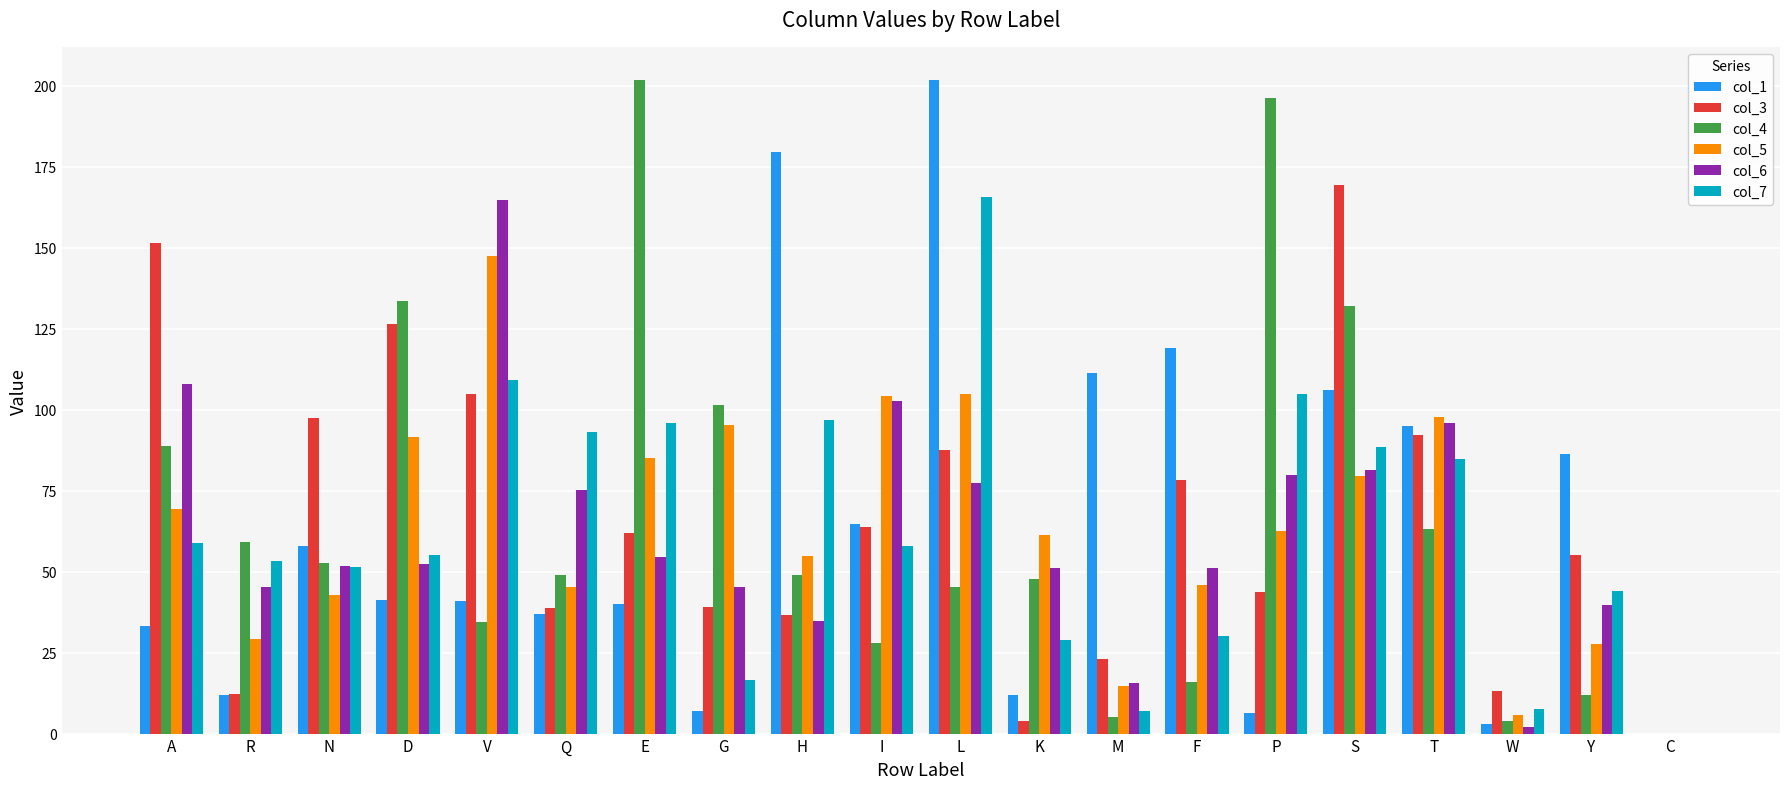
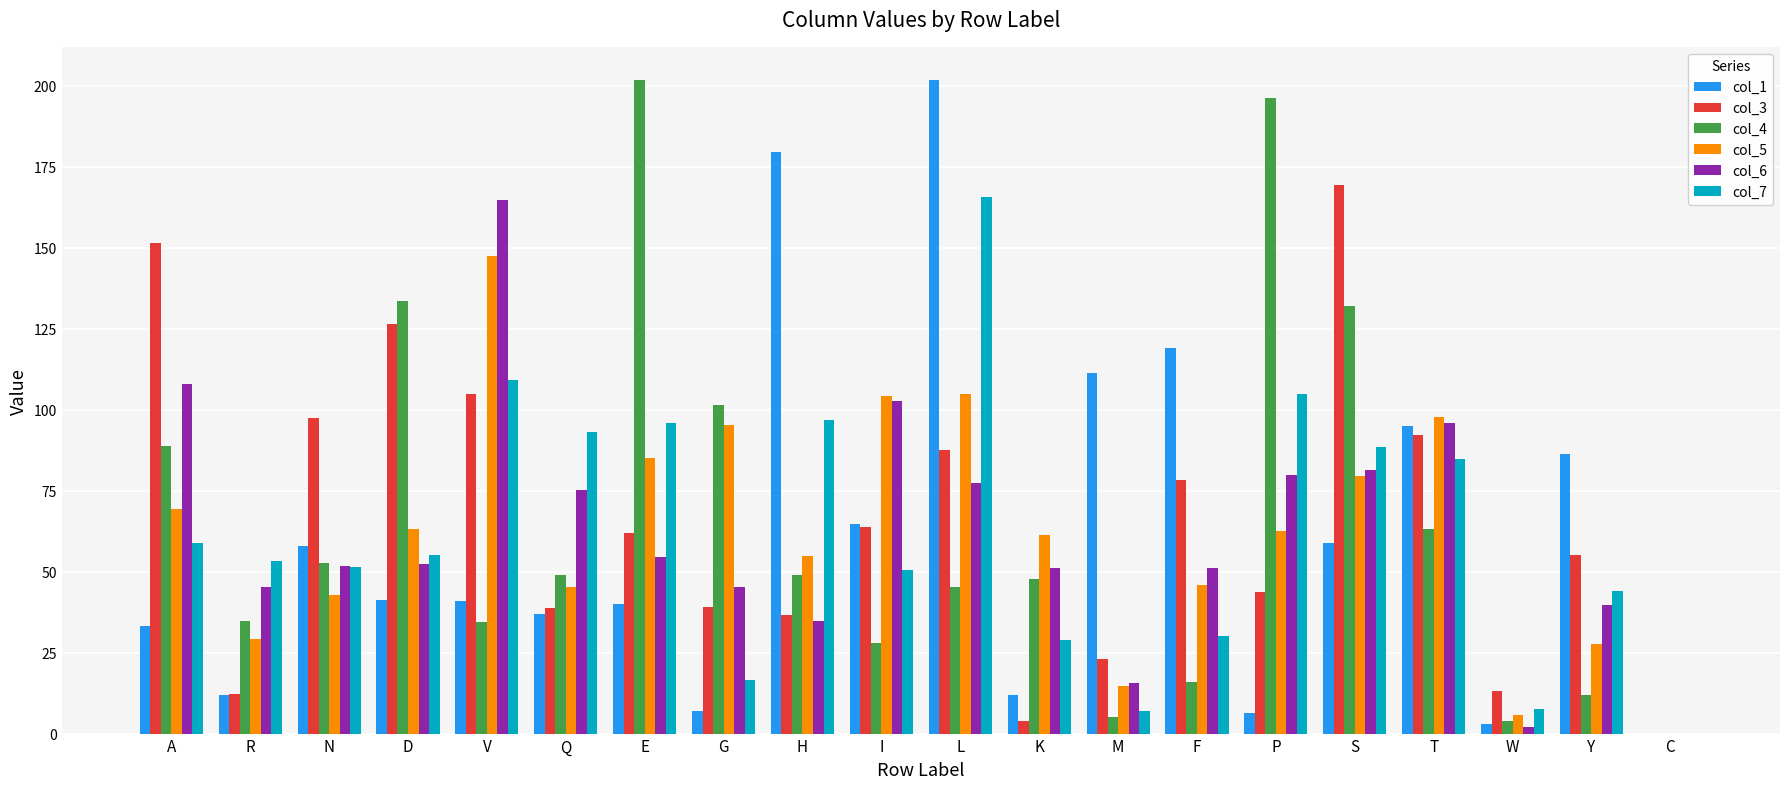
  {
    "col_1": {
      "A": 33,
      "R": 12,
      "N": 58,
      "D": 41,
      "V": 41,
      "Q": 37,
      "E": 40,
      "G": 7,
      "H": 179,
      "I": 65,
      "L": 202,
      "K": 12,
      "M": 111,
      "F": 119,
      "P": 6,
-     "S": 106,
+     "S": 59,
      "T": 95,
      "W": 3,
      "Y": 86,
      "C": 0
    },
    "col_3": {
      "A": 151,
      "R": 12,
      "N": 98,
      "D": 126,
      "V": 105,
      "Q": 39,
      "E": 62,
      "G": 39,
      "H": 36,
      "I": 64,
      "L": 88,
      "K": 4,
      "M": 23,
      "F": 78,
      "P": 44,
      "S": 169,
      "T": 92,
      "W": 13,
      "Y": 55,
      "C": 0
    },
    "col_4": {
      "A": 89,
-     "R": 59,
+     "R": 35,
      "N": 53,
      "D": 134,
      "V": 35,
      "Q": 49,
      "E": 202,
      "G": 101,
      "H": 49,
      "I": 28,
      "L": 45,
      "K": 48,
      "M": 5,
      "F": 16,
      "P": 196,
      "S": 132,
      "T": 63,
      "W": 4,
      "Y": 12,
      "C": 0
    },
    "col_5": {
      "A": 69,
      "R": 29,
      "N": 43,
-     "D": 91,
+     "D": 63,
      "V": 147,
      "Q": 45,
      "E": 85,
      "G": 95,
      "H": 55,
      "I": 104,
      "L": 105,
      "K": 61,
      "M": 15,
      "F": 46,
      "P": 62,
      "S": 80,
      "T": 98,
      "W": 6,
      "Y": 28,
      "C": 0
    },
    "col_6": {
      "A": 108,
      "R": 45,
      "N": 52,
      "D": 52,
      "V": 165,
      "Q": 75,
      "E": 55,
      "G": 45,
      "H": 35,
      "I": 103,
      "L": 77,
      "K": 51,
      "M": 16,
      "F": 51,
      "P": 80,
      "S": 81,
      "T": 96,
      "W": 2,
      "Y": 40,
      "C": 0
    },
    "col_7": {
      "A": 59,
      "R": 53,
      "N": 51,
      "D": 55,
      "V": 109,
      "Q": 93,
      "E": 96,
      "G": 17,
      "H": 97,
-     "I": 58,
+     "I": 51,
      "L": 166,
      "K": 29,
      "M": 7,
      "F": 30,
      "P": 105,
      "S": 88,
      "T": 85,
      "W": 8,
      "Y": 44,
      "C": 0
    }
  }
